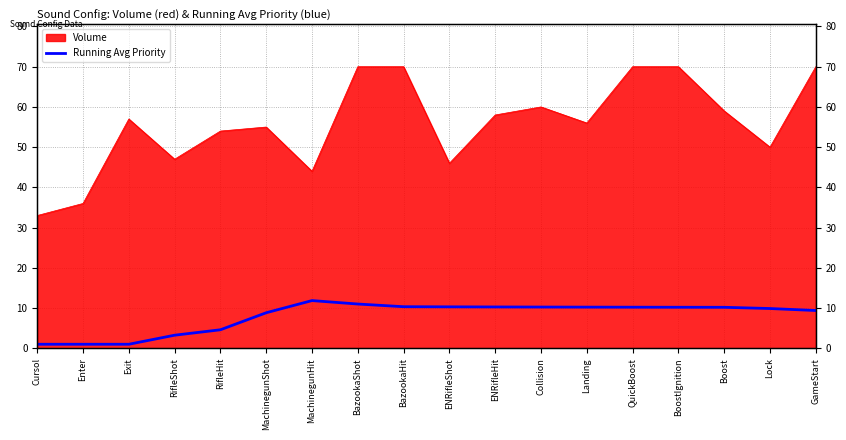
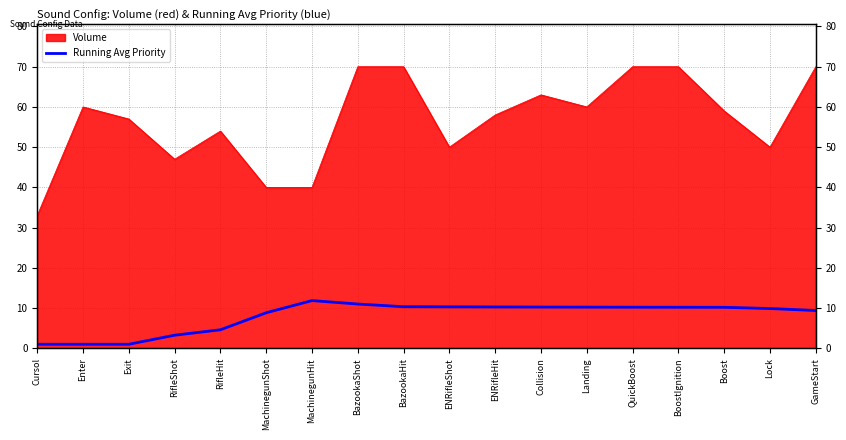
  {
    "Volume": {
      "Cursol": 33,
-     "Enter": 36,
+     "Enter": 60,
      "Exit": 57,
      "RifleShot": 47,
      "RifleHit": 54,
-     "MachinegunShot": 55,
-     "MachinegunHit": 44,
+     "MachinegunShot": 40,
+     "MachinegunHit": 40,
      "BazookaShot": 70,
      "BazookaHit": 70,
-     "ENRifleShot": 46,
+     "ENRifleShot": 50,
      "ENRifleHit": 58,
-     "Collision": 60,
-     "Landing": 56,
+     "Collision": 63,
+     "Landing": 60,
      "QuickBoost": 70,
      "BoostIgnition": 70,
      "Boost": 59,
      "Lock": 50,
      "GameStart": 70
    },
    "Running Avg Priority": {
      "Cursol": 1,
      "Enter": 1,
      "Exit": 1,
      "RifleShot": 3,
      "RifleHit": 5,
      "MachinegunShot": 9,
      "MachinegunHit": 12,
      "BazookaShot": 11,
      "BazookaHit": 10,
      "ENRifleShot": 10,
      "ENRifleHit": 10,
      "Collision": 10,
      "Landing": 10,
      "QuickBoost": 10,
      "BoostIgnition": 10,
      "Boost": 10,
      "Lock": 10,
      "GameStart": 9
    }
  }
